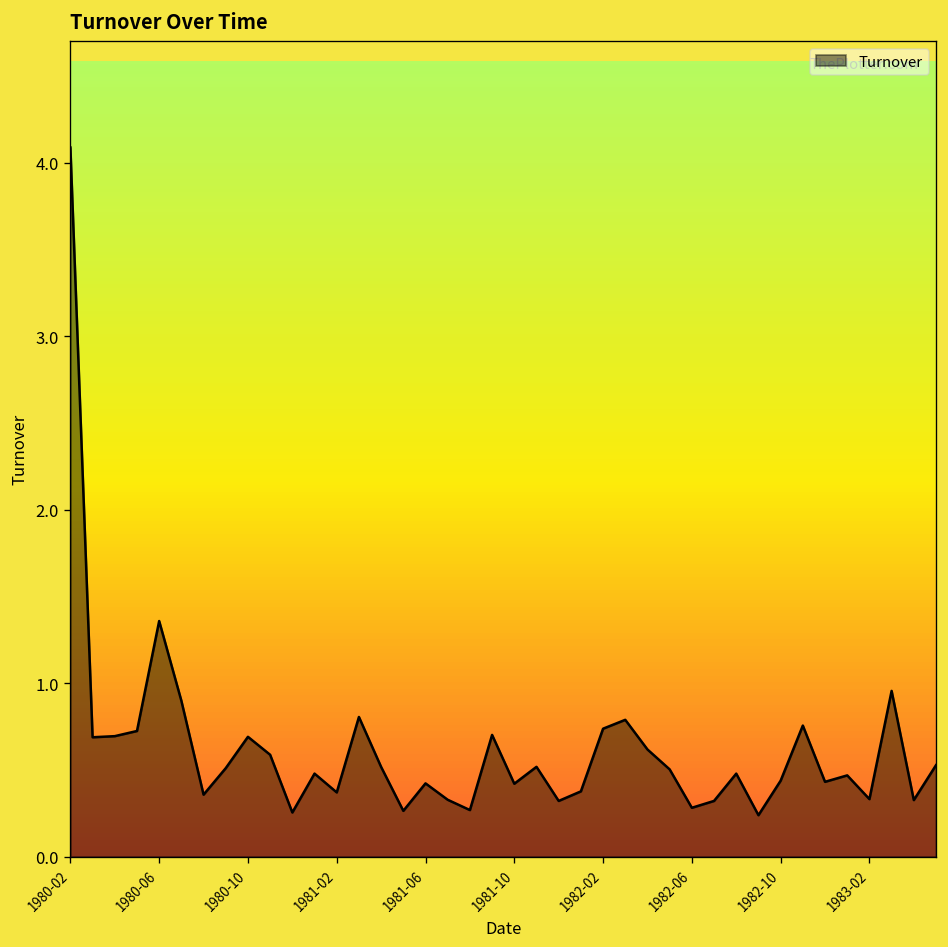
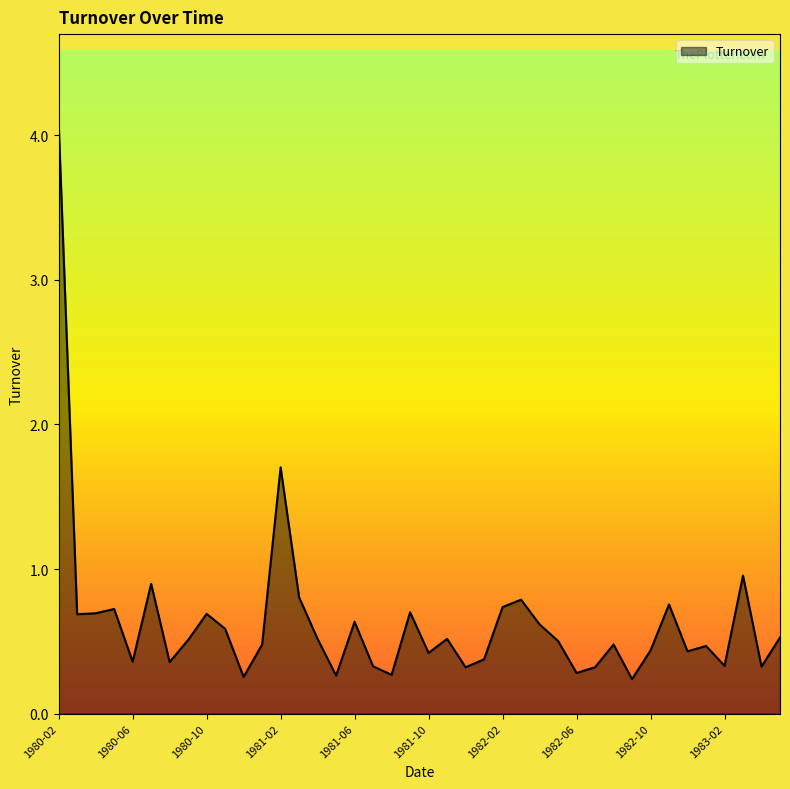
  {
    "1980-02": 4.09,
-   "1980-06": 1.36,
+   "1980-06": 0.36,
    "1980-10": 0.69,
-   "1981-02": 0.37,
-   "1981-06": 0.42,
+   "1981-02": 1.70,
+   "1981-06": 0.64,
    "1981-10": 0.42,
    "1982-02": 0.74,
    "1982-06": 0.28,
    "1982-10": 0.44,
    "1983-02": 0.33
  }
